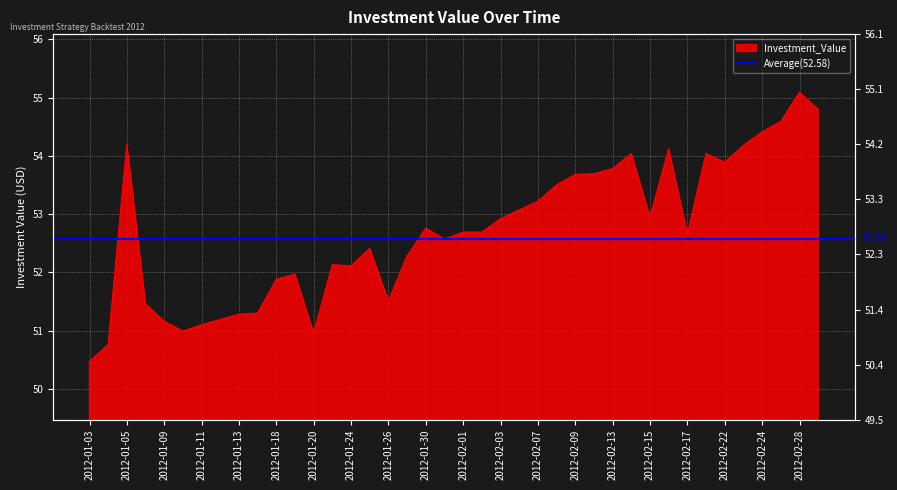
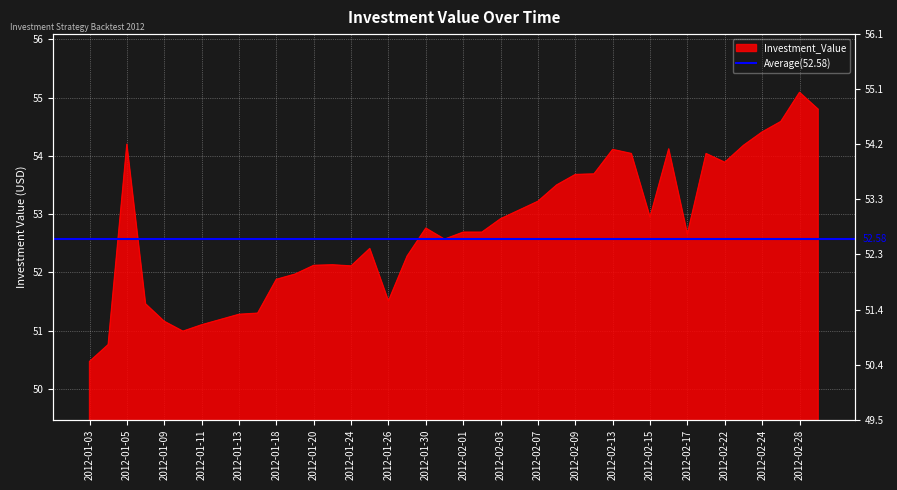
  {
    "2012-01-03": 50.5,
    "2012-01-05": 54.2,
    "2012-01-09": 51.2,
    "2012-01-11": 51.1,
    "2012-01-13": 51.3,
    "2012-01-18": 51.9,
-   "2012-01-20": 51.0,
+   "2012-01-20": 52.1,
    "2012-01-24": 52.1,
    "2012-01-26": 51.5,
    "2012-01-30": 52.8,
    "2012-02-01": 52.7,
    "2012-02-03": 52.9,
    "2012-02-07": 53.2,
    "2012-02-09": 53.7,
-   "2012-02-13": 53.8,
+   "2012-02-13": 54.1,
    "2012-02-15": 53.0,
    "2012-02-17": 52.7,
    "2012-02-22": 53.9,
    "2012-02-24": 54.4,
    "2012-02-28": 55.1
  }
